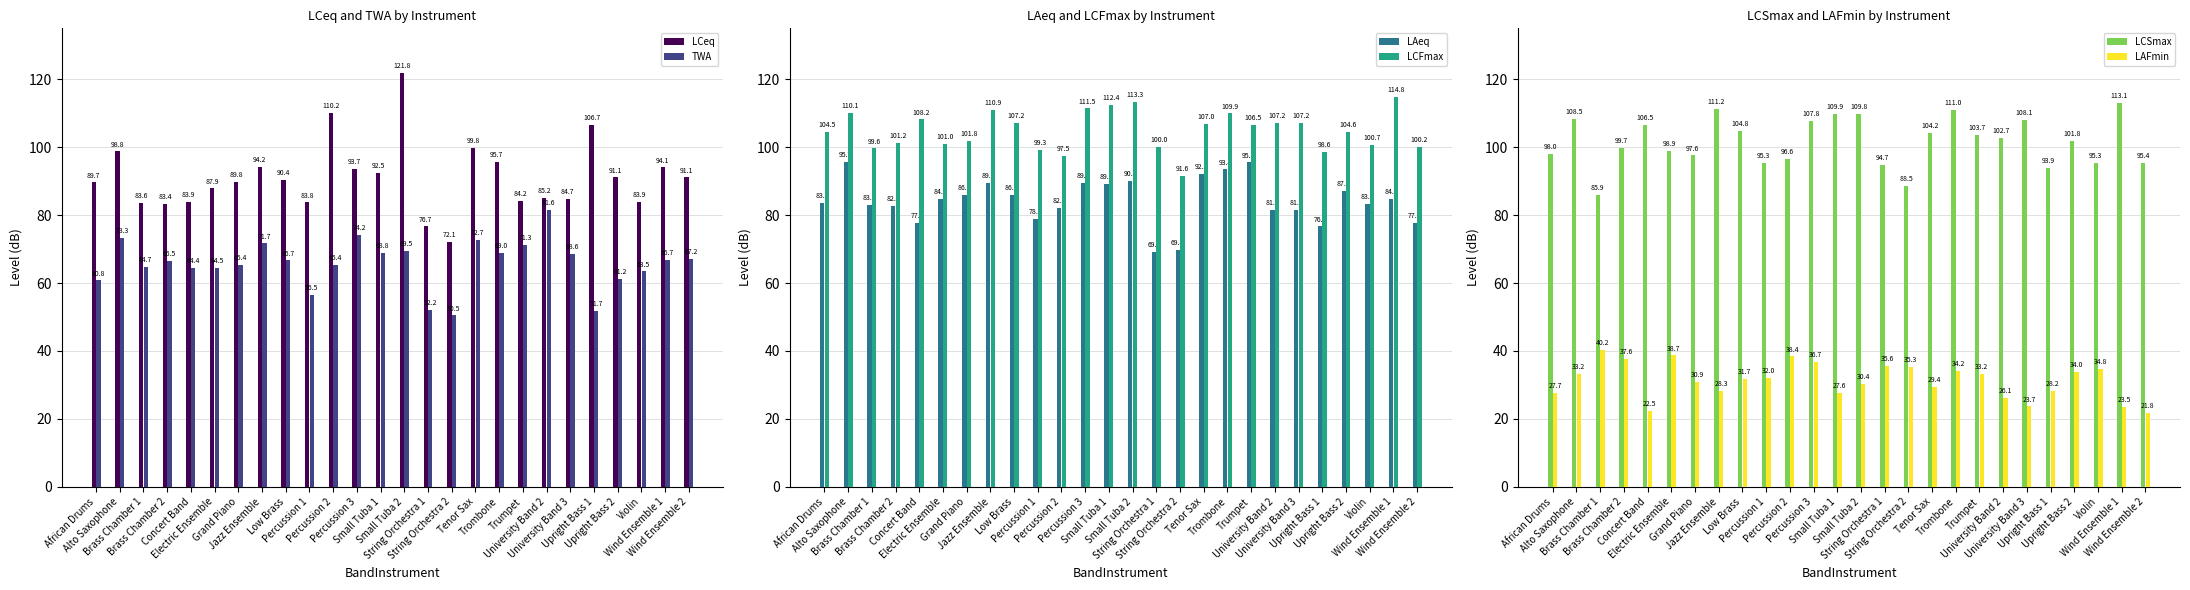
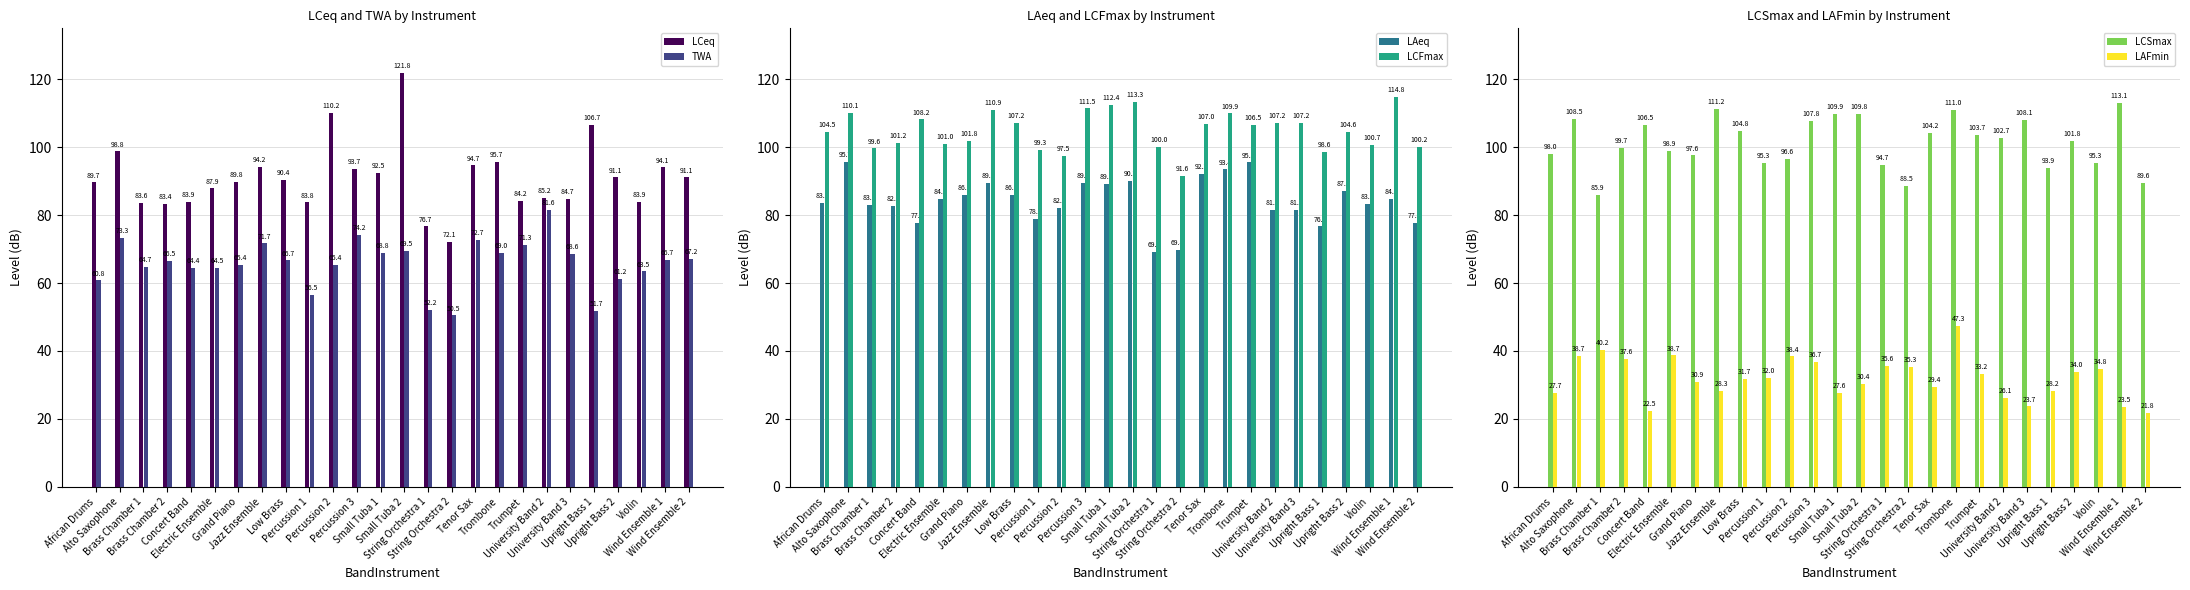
  {
    "LCeq and TWA by Instrument": {
      "LCeq": {
        "African Drums": 89.7,
        "Alto Saxophone": 98.8,
        "Brass Chamber 1": 83.6,
        "Brass Chamber 2": 83.4,
        "Concert Band": 83.9,
        "Electric Ensemble": 87.9,
        "Grand Piano": 89.8,
        "Jazz Ensemble": 94.2,
        "Low Brass": 90.4,
        "Percussion 1": 83.8,
        "Percussion 2": 110.2,
        "Percussion 3": 93.7,
        "Small Tuba 1": 92.5,
        "Small Tuba 2": 121.8,
        "String Orchestra 1": 76.7,
        "String Orchestra 2": 72.1,
-       "Tenor Sax": 99.8,
+       "Tenor Sax": 94.7,
        "Trombone": 95.7,
        "Trumpet": 84.2,
        "University Band 2": 85.2,
        "University Band 3": 84.7,
        "Upright Bass 1": 106.7,
        "Upright Bass 2": 91.1,
        "Violin": 83.9,
        "Wind Ensemble 1": 94.1,
        "Wind Ensemble 2": 91.1
      },
      "TWA": {
        "African Drums": 60.8,
        "Alto Saxophone": 73.3,
        "Brass Chamber 1": 64.7,
        "Brass Chamber 2": 66.5,
        "Concert Band": 64.4,
        "Electric Ensemble": 64.5,
        "Grand Piano": 65.4,
        "Jazz Ensemble": 71.7,
        "Low Brass": 66.7,
        "Percussion 1": 56.5,
        "Percussion 2": 65.4,
        "Percussion 3": 74.2,
        "Small Tuba 1": 68.8,
        "Small Tuba 2": 69.5,
        "String Orchestra 1": 52.2,
        "String Orchestra 2": 50.5,
        "Tenor Sax": 72.7,
        "Trombone": 69.0,
        "Trumpet": 71.3,
        "University Band 2": 81.6,
        "University Band 3": 68.6,
        "Upright Bass 1": 51.7,
        "Upright Bass 2": 61.2,
        "Violin": 63.5,
        "Wind Ensemble 1": 66.7,
        "Wind Ensemble 2": 67.2
      }
    },
    "LCSmax and LAFmin by Instrument": {
      "LCSmax": {
        "African Drums": 98.0,
        "Alto Saxophone": 108.5,
        "Brass Chamber 1": 85.9,
        "Brass Chamber 2": 99.7,
        "Concert Band": 106.5,
        "Electric Ensemble": 98.9,
        "Grand Piano": 97.6,
        "Jazz Ensemble": 111.2,
        "Low Brass": 104.8,
        "Percussion 1": 95.3,
        "Percussion 2": 96.6,
        "Percussion 3": 107.8,
        "Small Tuba 1": 109.9,
        "Small Tuba 2": 109.8,
        "String Orchestra 1": 94.7,
        "String Orchestra 2": 88.5,
        "Tenor Sax": 104.2,
        "Trombone": 111.0,
        "Trumpet": 103.7,
        "University Band 2": 102.7,
        "University Band 3": 108.1,
        "Upright Bass 1": 93.9,
        "Upright Bass 2": 101.8,
        "Violin": 95.3,
        "Wind Ensemble 1": 113.1,
-       "Wind Ensemble 2": 95.4
+       "Wind Ensemble 2": 89.6
      },
      "LAFmin": {
        "African Drums": 27.7,
-       "Alto Saxophone": 33.2,
+       "Alto Saxophone": 38.7,
        "Brass Chamber 1": 40.2,
        "Brass Chamber 2": 37.6,
        "Concert Band": 22.5,
        "Electric Ensemble": 38.7,
        "Grand Piano": 30.9,
        "Jazz Ensemble": 28.3,
        "Low Brass": 31.7,
        "Percussion 1": 32.0,
        "Percussion 2": 38.4,
        "Percussion 3": 36.7,
        "Small Tuba 1": 27.6,
        "Small Tuba 2": 30.4,
        "String Orchestra 1": 35.6,
        "String Orchestra 2": 35.3,
        "Tenor Sax": 29.4,
-       "Trombone": 34.2,
+       "Trombone": 47.3,
        "Trumpet": 33.2,
        "University Band 2": 26.1,
        "University Band 3": 23.7,
        "Upright Bass 1": 28.2,
        "Upright Bass 2": 34.0,
        "Violin": 34.8,
        "Wind Ensemble 1": 23.5,
        "Wind Ensemble 2": 21.8
      }
    }
  }
